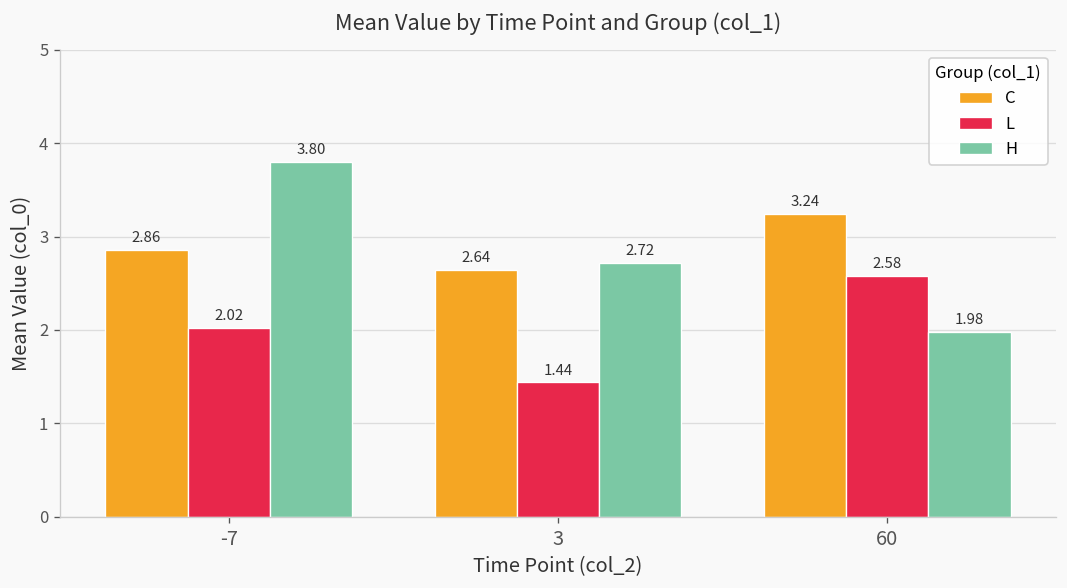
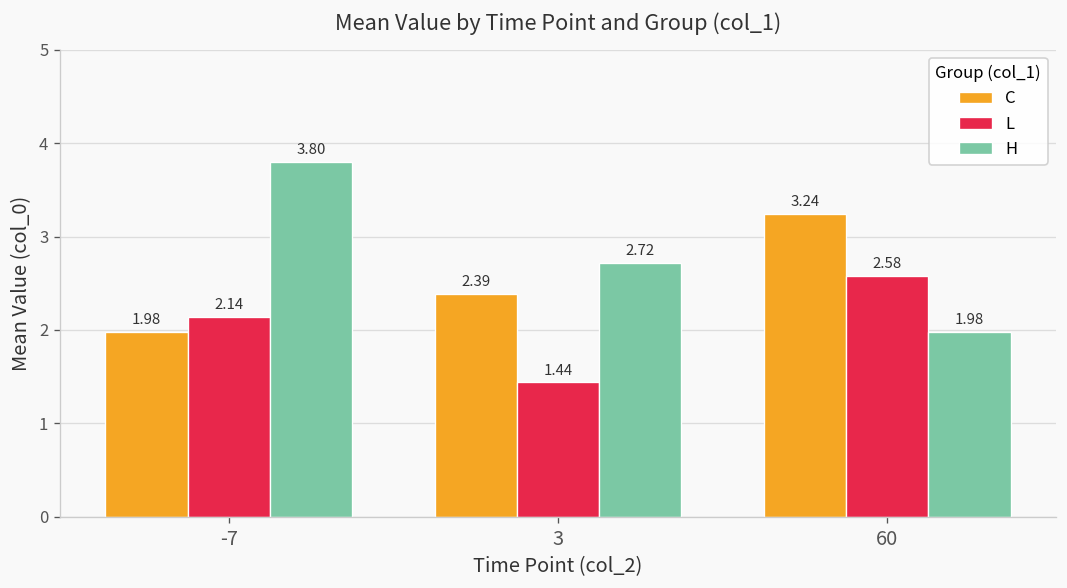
  {
    "C": {
-     "-7": 2.86,
-     "3": 2.64,
+     "-7": 1.98,
+     "3": 2.39,
      "60": 3.24
    },
    "L": {
-     "-7": 2.02,
+     "-7": 2.14,
      "3": 1.44,
      "60": 2.58
    },
    "H": {
      "-7": 3.80,
      "3": 2.72,
      "60": 1.98
    }
  }
